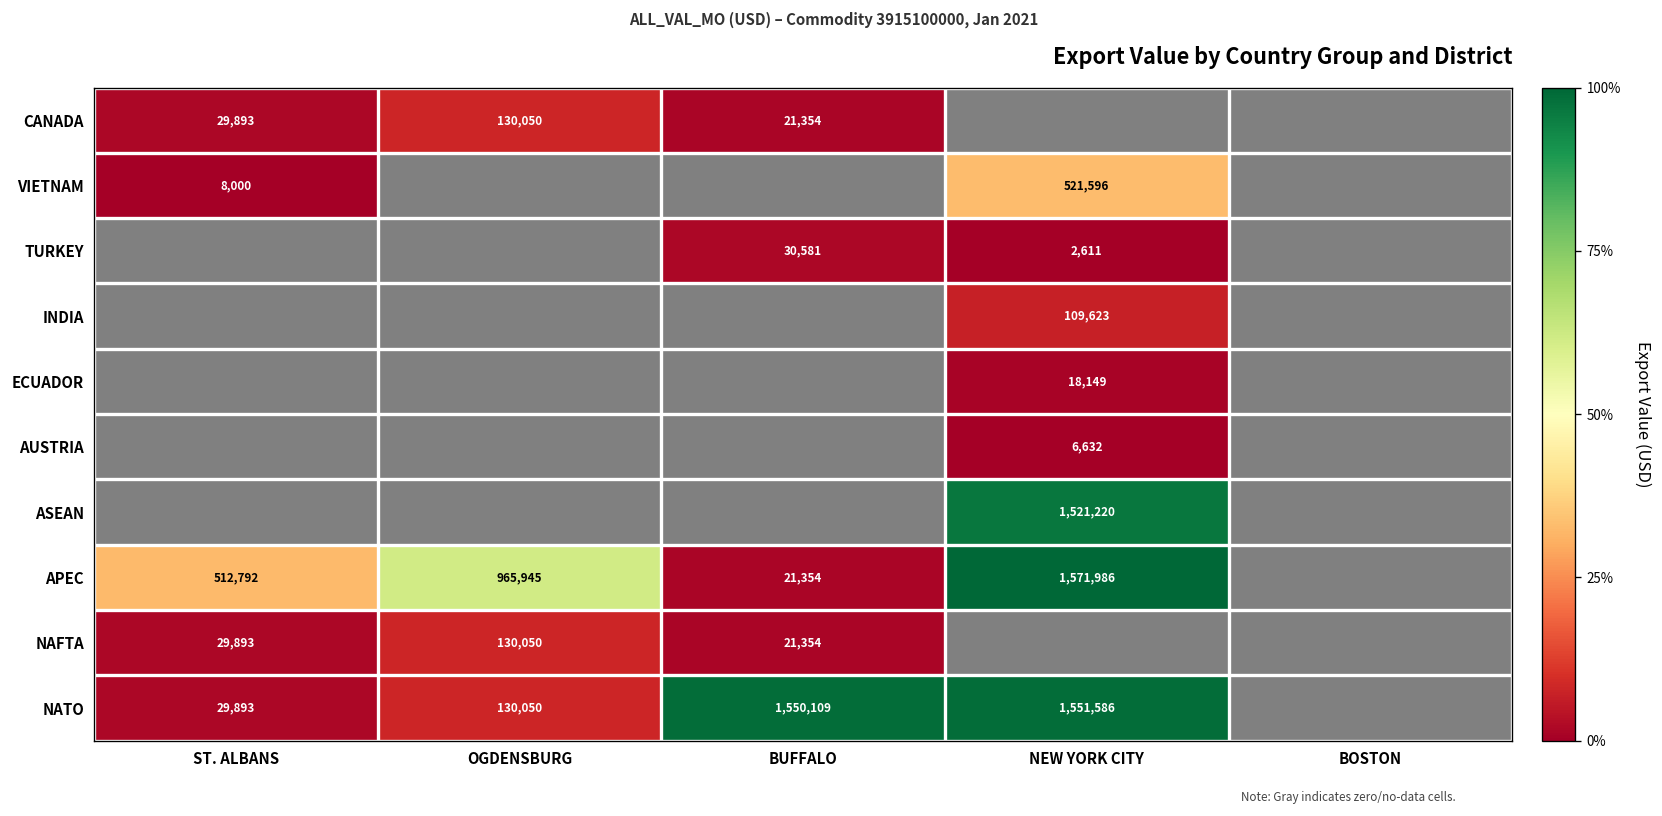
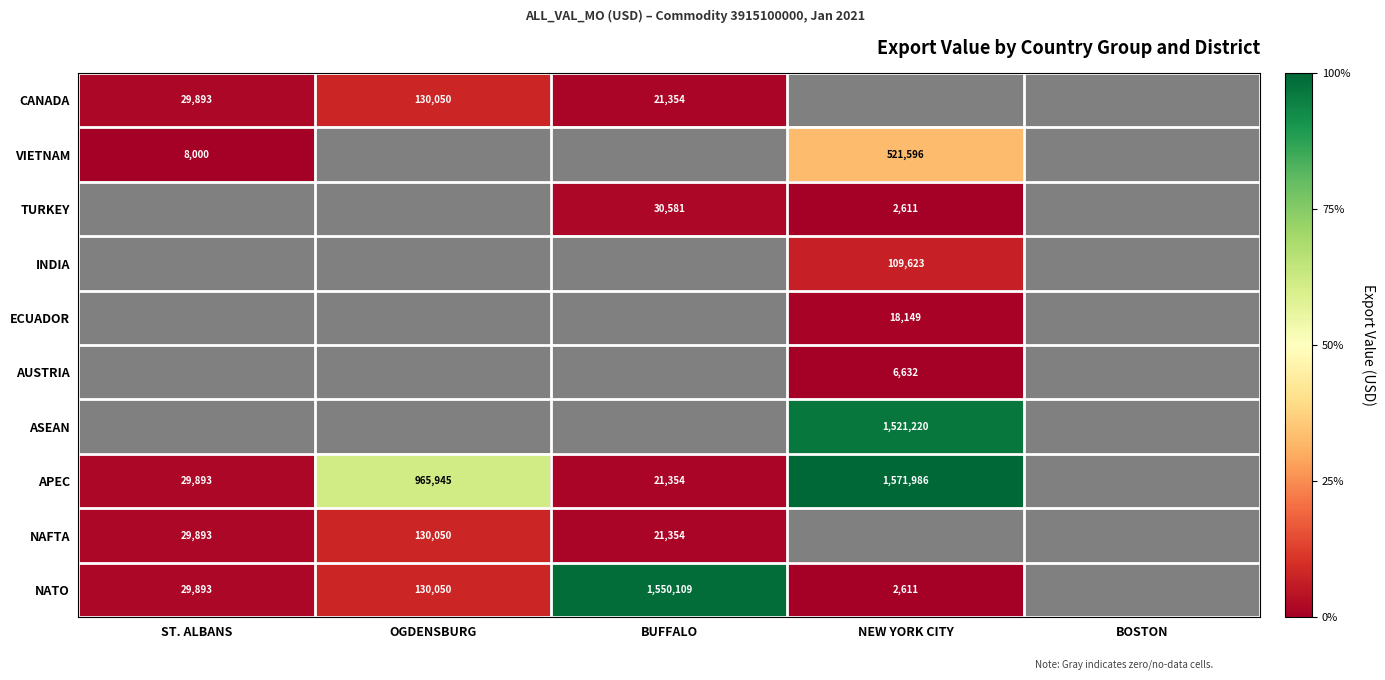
  {
    "CANADA": {
      "ST. ALBANS": "29,893",
      "OGDENSBURG": "130,050",
      "BUFFALO": "21,354"
    },
    "VIETNAM": {
      "ST. ALBANS": "8,000",
      "NEW YORK CITY": "521,596"
    },
    "TURKEY": {
      "BUFFALO": "30,581",
      "NEW YORK CITY": "2,611"
    },
    "INDIA": {
      "NEW YORK CITY": "109,623"
    },
    "ECUADOR": {
      "NEW YORK CITY": "18,149"
    },
    "AUSTRIA": {
      "NEW YORK CITY": "6,632"
    },
    "ASEAN": {
      "NEW YORK CITY": "1,521,220"
    },
    "APEC": {
-     "ST. ALBANS": "512,792",
+     "ST. ALBANS": "29,893",
      "OGDENSBURG": "965,945",
      "BUFFALO": "21,354",
      "NEW YORK CITY": "1,571,986"
    },
    "NAFTA": {
      "ST. ALBANS": "29,893",
      "OGDENSBURG": "130,050",
      "BUFFALO": "21,354"
    },
    "NATO": {
      "ST. ALBANS": "29,893",
      "OGDENSBURG": "130,050",
      "BUFFALO": "1,550,109",
-     "NEW YORK CITY": "1,551,586"
+     "NEW YORK CITY": "2,611"
    }
  }
